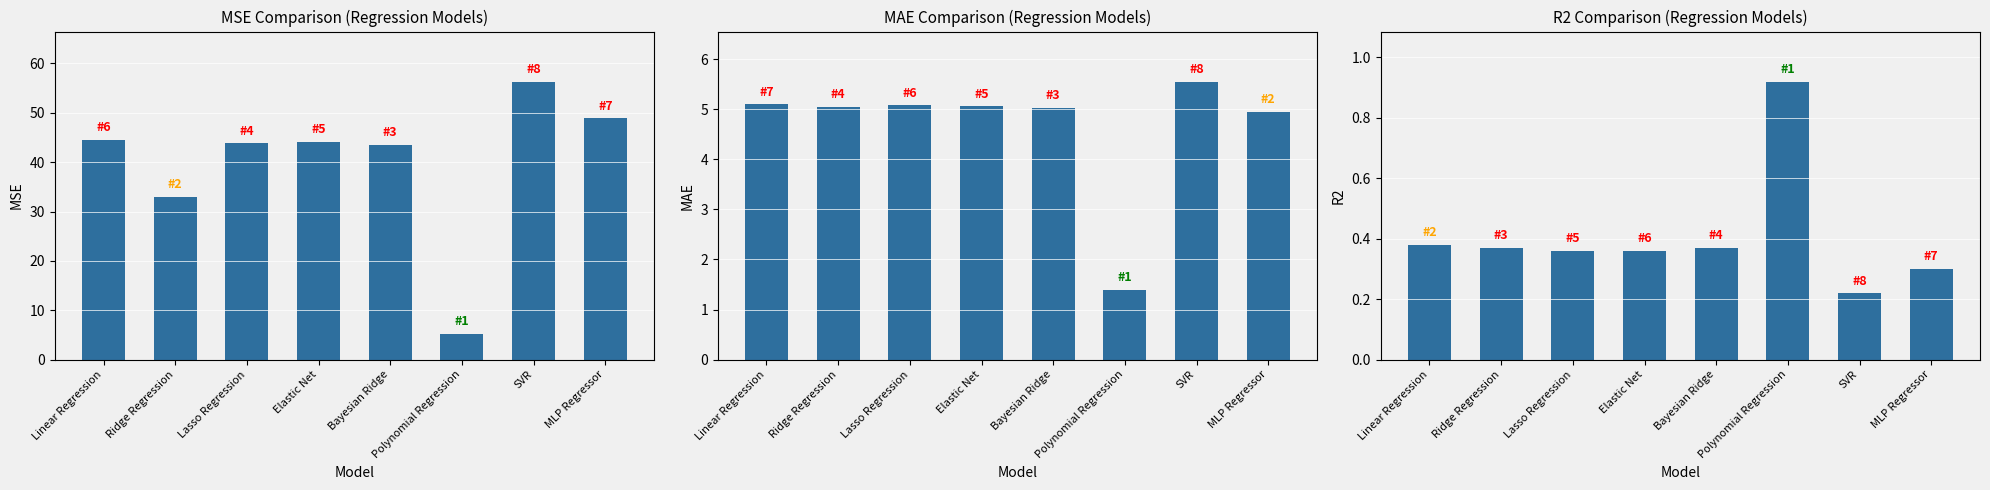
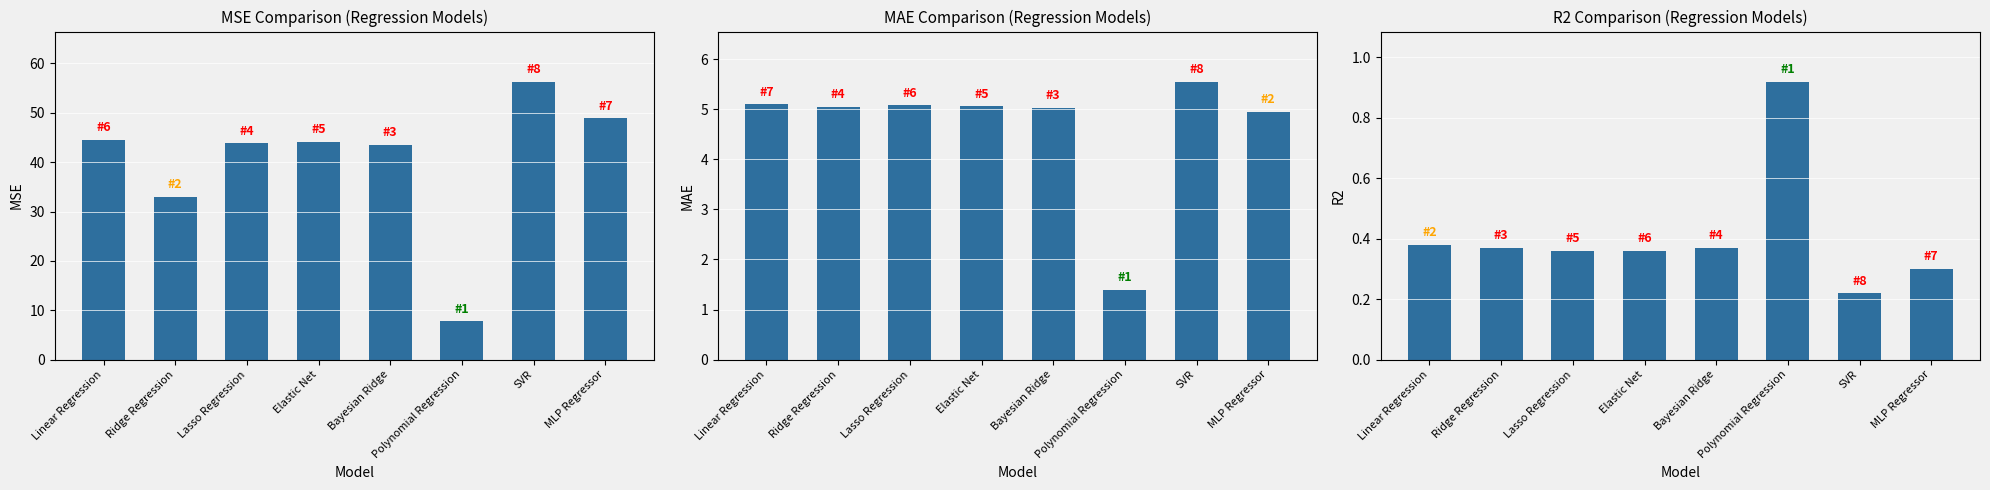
  {
    "MSE Comparison (Regression Models)": {
-     "Polynomial Regression": 5
+     "Polynomial Regression": 8
    },
    "MAE Comparison (Regression Models)": {
      "Elastic Net": 5,
      "Polynomial Regression": 1
    },
    "R2 Comparison (Regression Models)": {
      "Polynomial Regression": 1
    }
  }
